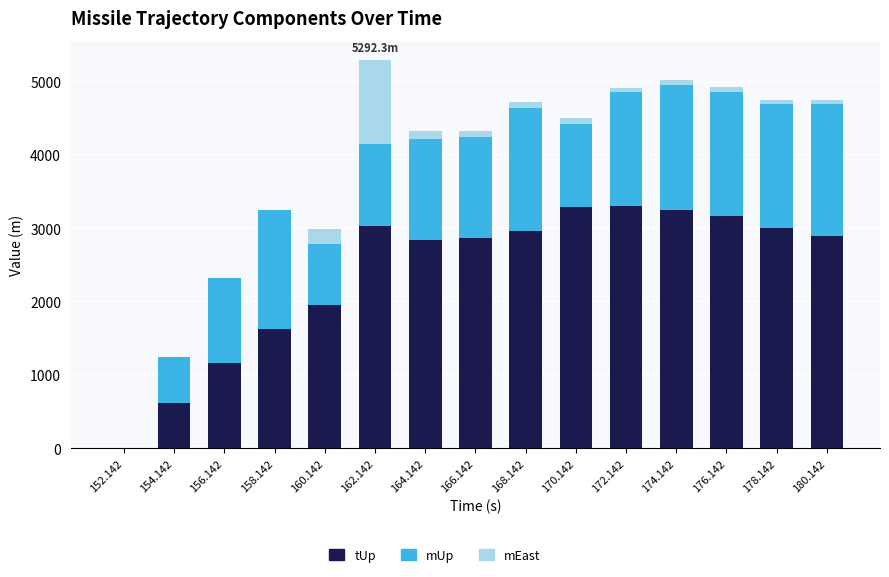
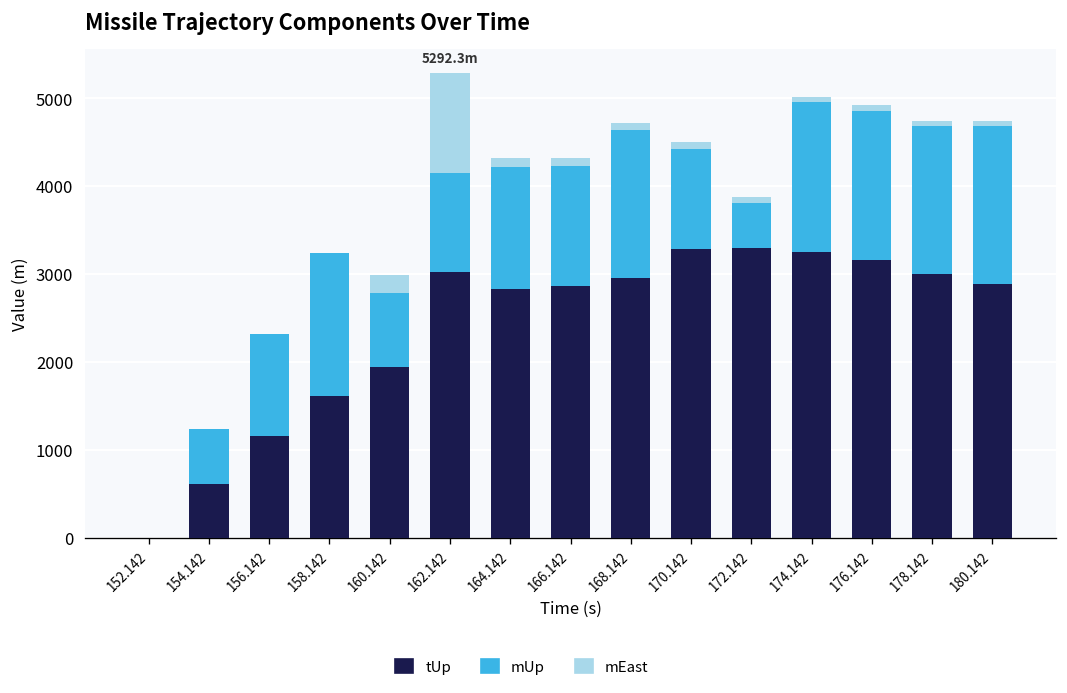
  {
    "tUp": {
      "152.142": 0,
      "154.142": 600,
      "156.142": 1200,
      "158.142": 1600,
      "160.142": 1900,
      "162.142": 3000,
      "164.142": 2800,
      "166.142": 2900,
      "168.142": 3000,
      "170.142": 3300,
      "172.142": 3300,
      "174.142": 3300,
      "176.142": 3200,
      "178.142": 3000,
      "180.142": 2900
    },
    "mUp": {
      "152.142": 0,
      "154.142": 600,
      "156.142": 1200,
      "158.142": 1600,
      "160.142": 800,
      "162.142": 1100,
      "164.142": 1400,
      "166.142": 1400,
      "168.142": 1700,
      "170.142": 1100,
-     "172.142": 1600,
+     "172.142": 500,
      "174.142": 1700,
      "176.142": 1700,
      "178.142": 1700,
      "180.142": 1800
    },
    "mEast": {
      "152.142": 0,
      "154.142": 0,
      "156.142": 0,
      "158.142": 0,
      "160.142": 200,
      "164.142": 100,
      "166.142": 100,
      "168.142": 100,
      "170.142": 100,
      "172.142": 100,
      "174.142": 100,
      "176.142": 100,
      "178.142": 100,
      "180.142": 100
    }
  }
